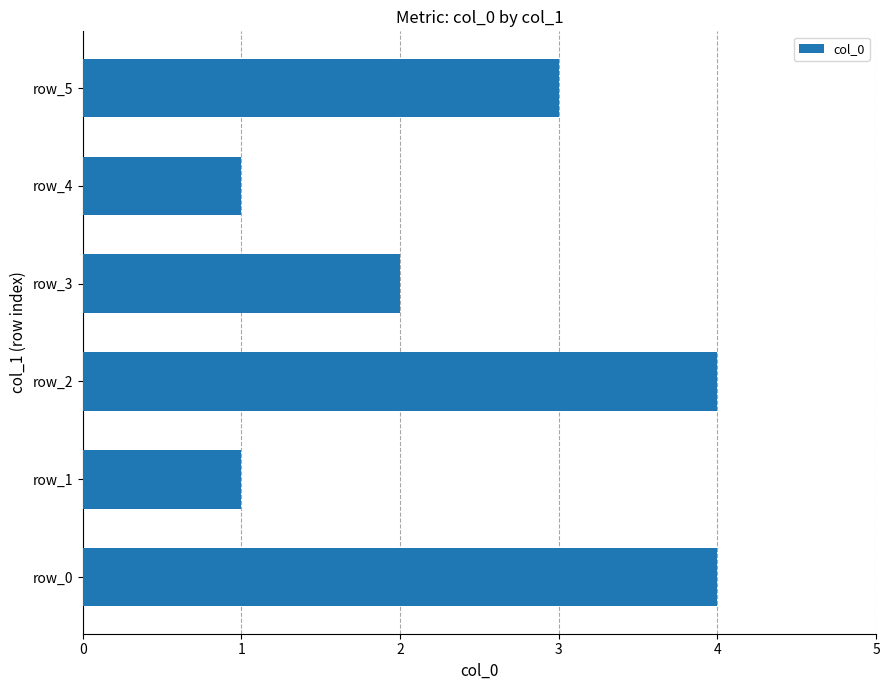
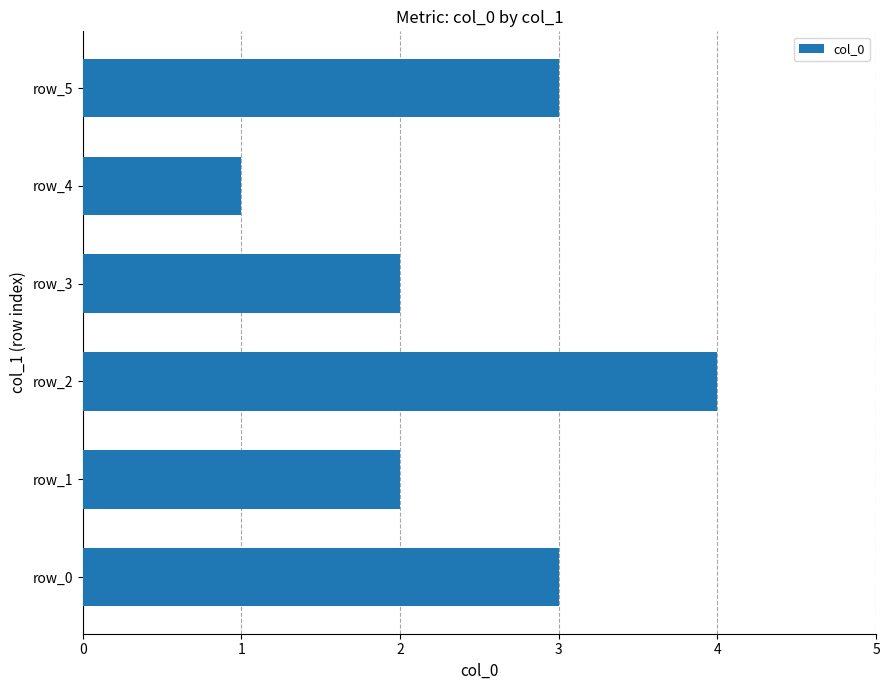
  {
    "row_5": 3,
    "row_4": 1,
    "row_3": 2,
    "row_2": 4,
-   "row_1": 1,
-   "row_0": 4
+   "row_1": 2,
+   "row_0": 3
  }
